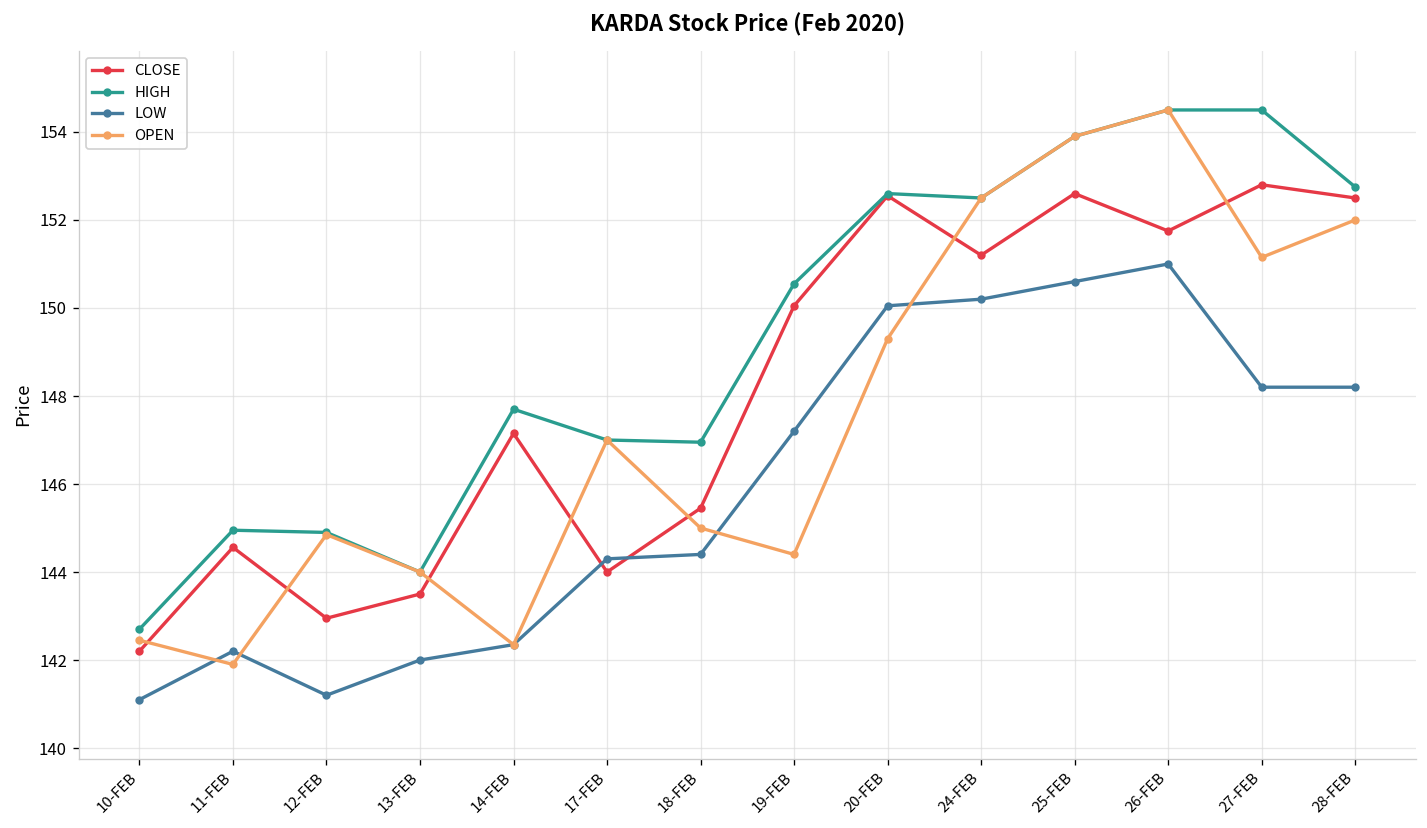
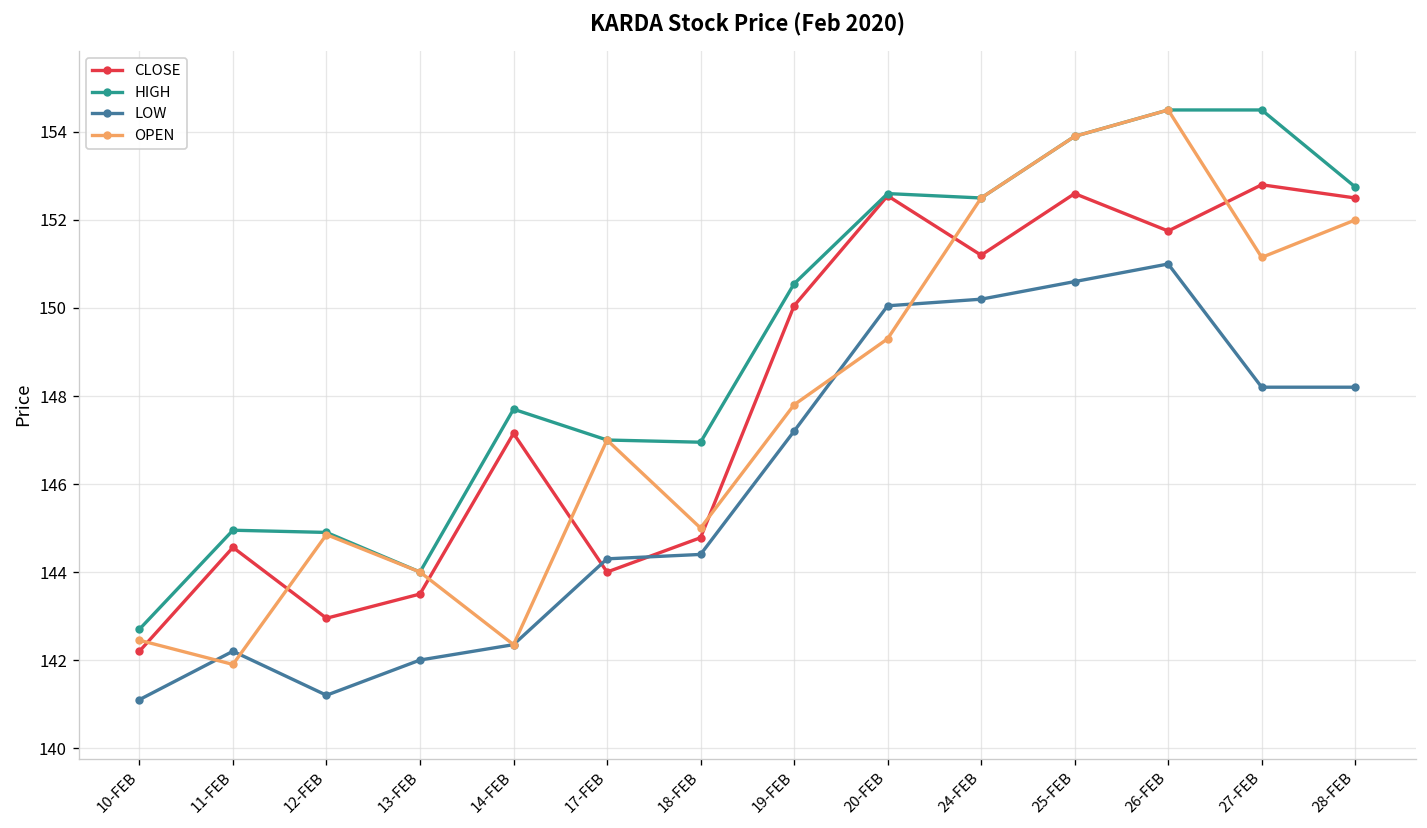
  {
    "CLOSE": {
      "10-FEB": 142.2,
      "11-FEB": 144.6,
      "12-FEB": 143.0,
      "13-FEB": 143.5,
      "14-FEB": 147.2,
      "17-FEB": 144.0,
-     "18-FEB": 145.5,
+     "18-FEB": 144.8,
      "19-FEB": 150.1,
      "24-FEB": 151.2,
      "25-FEB": 152.6,
      "26-FEB": 151.8,
      "27-FEB": 152.8,
      "28-FEB": 152.5
    },
    "OPEN": {
      "10-FEB": 142.5,
      "11-FEB": 141.9,
      "18-FEB": 145.0,
-     "19-FEB": 144.4,
+     "19-FEB": 147.8,
      "20-FEB": 149.3,
      "27-FEB": 151.2,
      "28-FEB": 152.0
    }
  }
